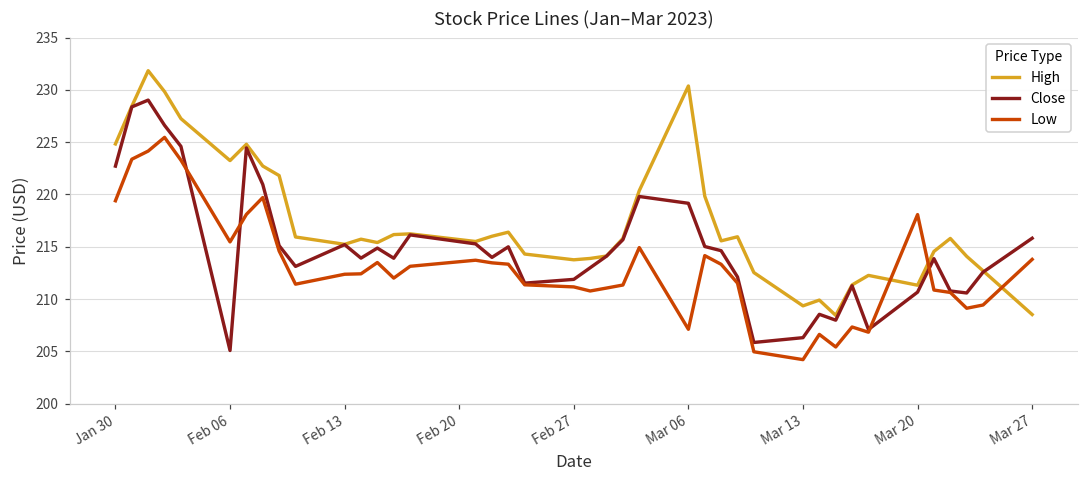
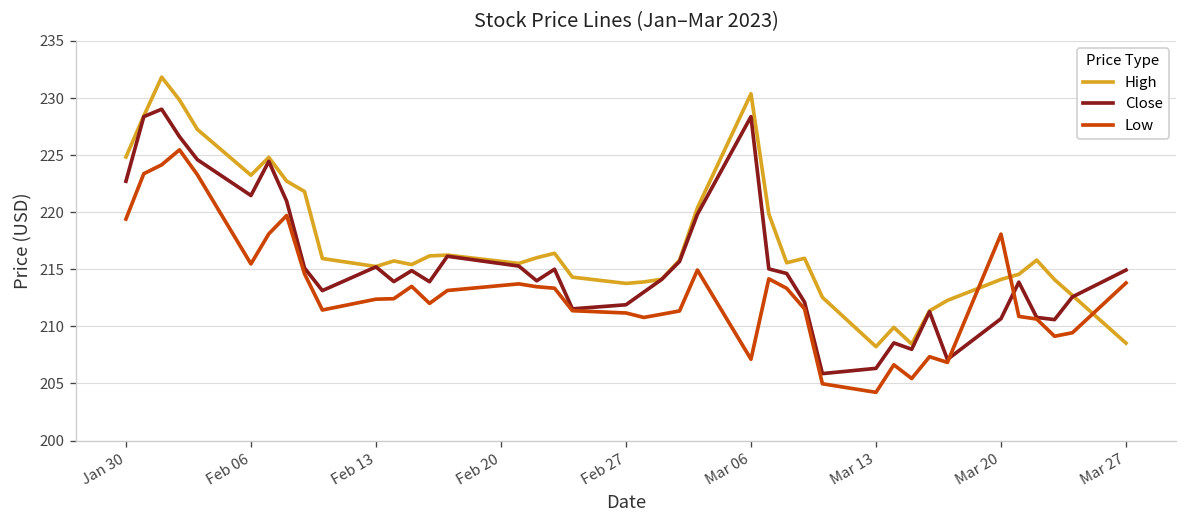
  {
    "High": {
      "Jan 30": 225,
      "Feb 06": 223,
      "Feb 27": 214,
      "Mar 06": 230,
-     "Mar 13": 209,
-     "Mar 20": 211,
+     "Mar 13": 208,
+     "Mar 20": 214,
      "Mar 27": 209
    },
    "Close": {
      "Jan 30": 223,
-     "Feb 06": 205,
+     "Feb 06": 221,
      "Feb 27": 212,
-     "Mar 06": 219,
+     "Mar 06": 228,
      "Mar 13": 206,
      "Mar 20": 211,
-     "Mar 27": 216
+     "Mar 27": 215
    },
    "Low": {
      "Jan 30": 219,
      "Feb 06": 215,
      "Feb 13": 212,
      "Feb 27": 211,
      "Mar 06": 207,
      "Mar 13": 204,
      "Mar 20": 218,
      "Mar 27": 214
    }
  }
